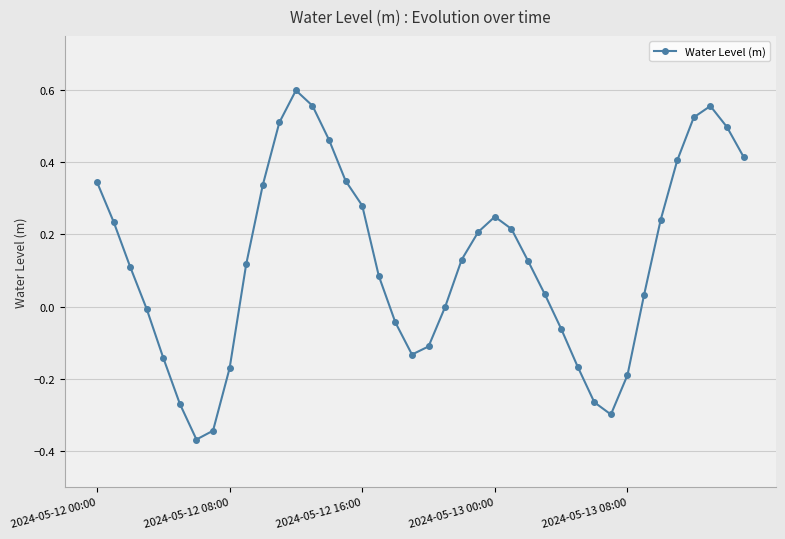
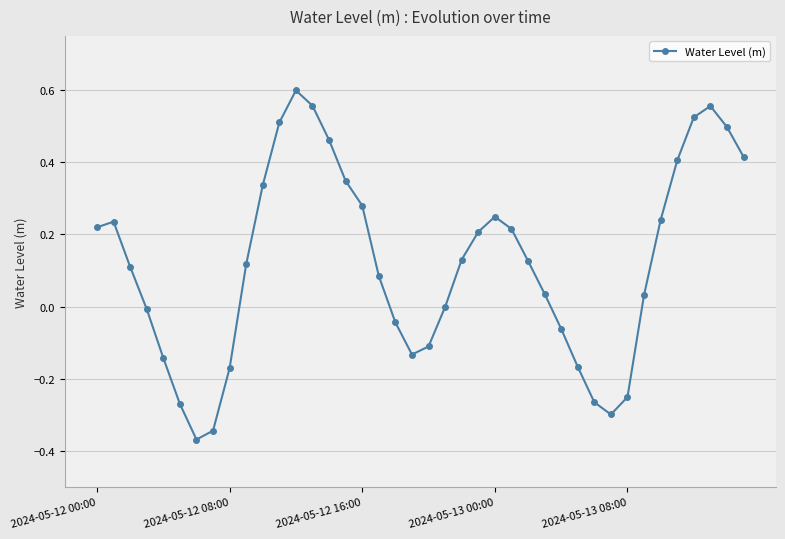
  {
-   "2024-05-12 00:00": 0.34,
+   "2024-05-12 00:00": 0.22,
    "2024-05-12 08:00": -0.17,
    "2024-05-12 16:00": 0.28,
    "2024-05-13 00:00": 0.25,
-   "2024-05-13 08:00": -0.19
+   "2024-05-13 08:00": -0.25
  }
